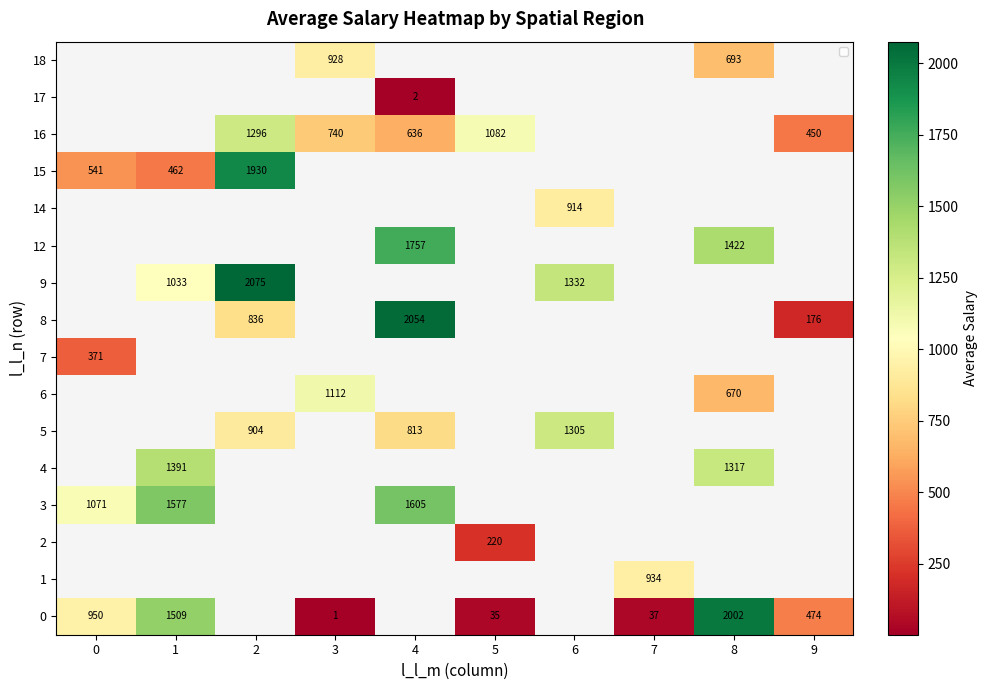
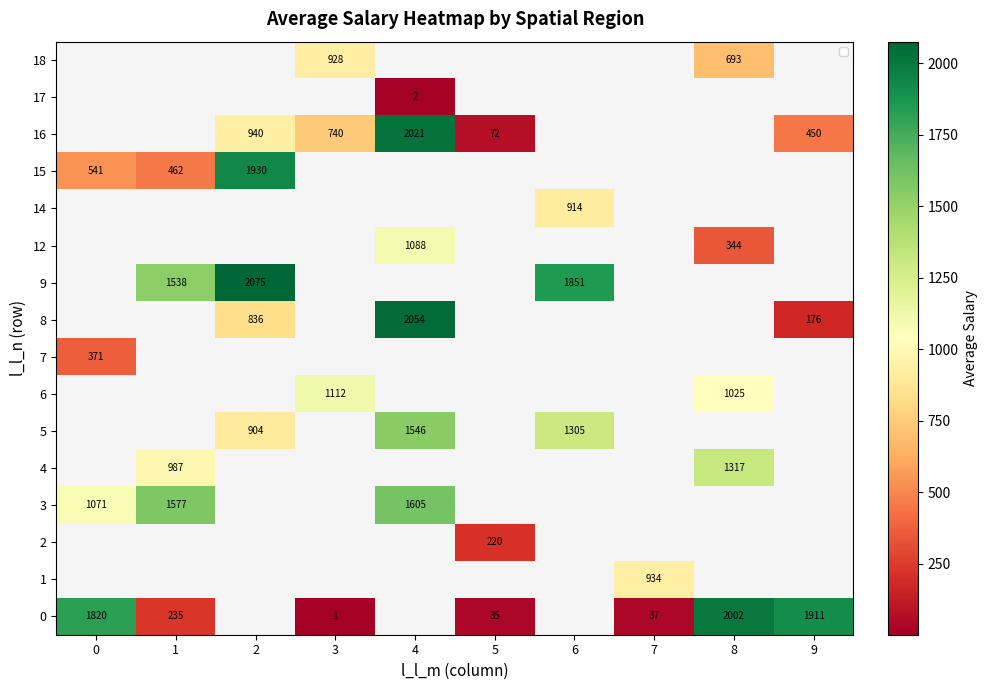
  {
    "18": {
      "3": 928,
      "8": 693
    },
    "17": {
      "4": 2
    },
    "16": {
-     "2": 1296,
+     "2": 940,
      "3": 740,
-     "4": 636,
-     "5": 1082,
+     "4": 2021,
+     "5": 72,
      "9": 450
    },
    "15": {
      "0": 541,
      "1": 462,
      "2": 1930
    },
    "14": {
      "6": 914
    },
    "12": {
-     "4": 1757,
-     "8": 1422
+     "4": 1088,
+     "8": 344
    },
    "9": {
-     "1": 1033,
+     "1": 1538,
      "2": 2075,
-     "6": 1332
+     "6": 1851
    },
    "8": {
      "2": 836,
      "4": 2054,
      "9": 176
    },
    "7": {
      "0": 371
    },
    "6": {
      "3": 1112,
-     "8": 670
+     "8": 1025
    },
    "5": {
      "2": 904,
-     "4": 813,
+     "4": 1546,
      "6": 1305
    },
    "4": {
-     "1": 1391,
+     "1": 987,
      "8": 1317
    },
    "3": {
      "0": 1071,
      "1": 1577,
      "4": 1605
    },
    "2": {
      "5": 220
    },
    "1": {
      "7": 934
    },
    "0": {
-     "0": 950,
-     "1": 1509,
+     "0": 1820,
+     "1": 235,
      "3": 1,
      "5": 35,
      "7": 37,
      "8": 2002,
-     "9": 474
+     "9": 1911
    }
  }
